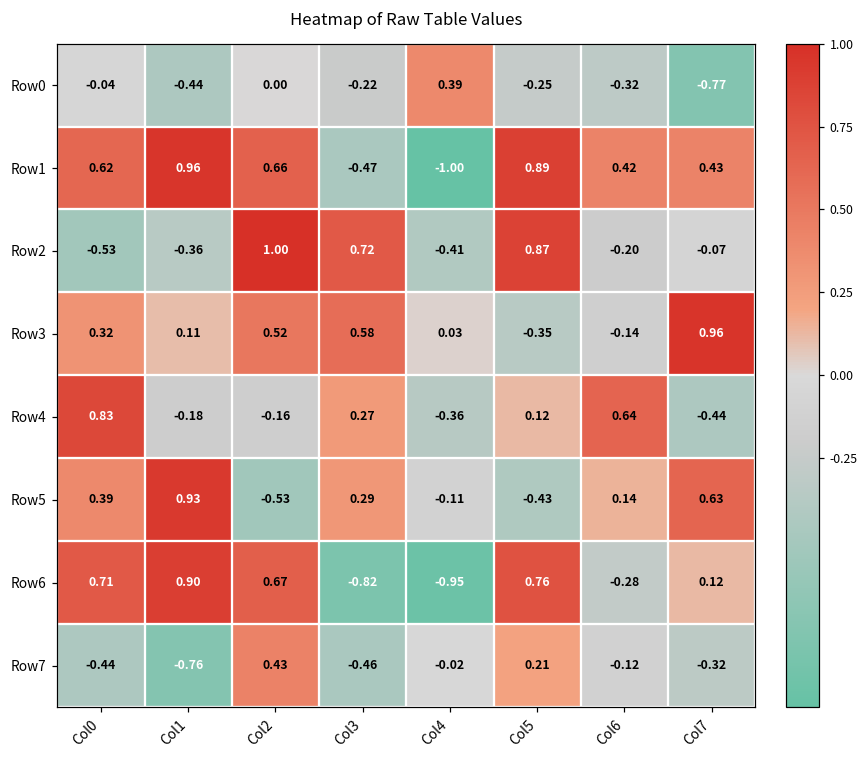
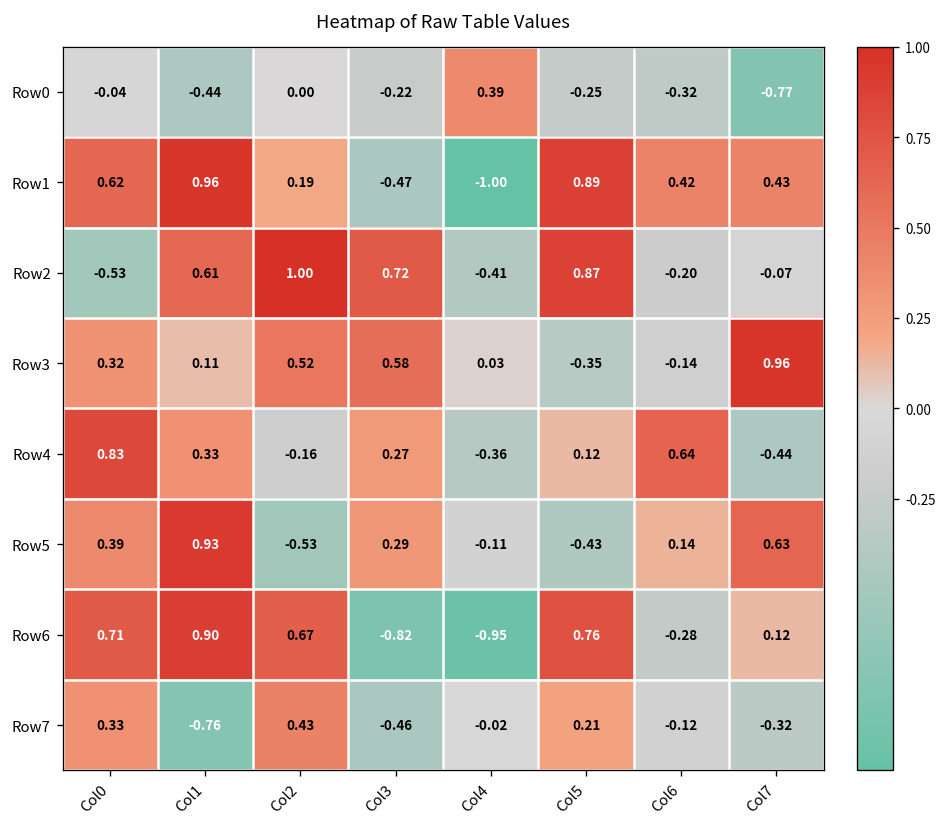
  {
    "Row0": {
      "Col0": -0.04,
      "Col1": -0.44,
      "Col2": 0.00,
      "Col3": -0.22,
      "Col4": 0.39,
      "Col5": -0.25,
      "Col6": -0.32,
      "Col7": -0.77
    },
    "Row1": {
      "Col0": 0.62,
      "Col1": 0.96,
-     "Col2": 0.66,
+     "Col2": 0.19,
      "Col3": -0.47,
      "Col4": -1.00,
      "Col5": 0.89,
      "Col6": 0.42,
      "Col7": 0.43
    },
    "Row2": {
      "Col0": -0.53,
-     "Col1": -0.36,
+     "Col1": 0.61,
      "Col2": 1.00,
      "Col3": 0.72,
      "Col4": -0.41,
      "Col5": 0.87,
      "Col6": -0.20,
      "Col7": -0.07
    },
    "Row3": {
      "Col0": 0.32,
      "Col1": 0.11,
      "Col2": 0.52,
      "Col3": 0.58,
      "Col4": 0.03,
      "Col5": -0.35,
      "Col6": -0.14,
      "Col7": 0.96
    },
    "Row4": {
      "Col0": 0.83,
-     "Col1": -0.18,
+     "Col1": 0.33,
      "Col2": -0.16,
      "Col3": 0.27,
      "Col4": -0.36,
      "Col5": 0.12,
      "Col6": 0.64,
      "Col7": -0.44
    },
    "Row5": {
      "Col0": 0.39,
      "Col1": 0.93,
      "Col2": -0.53,
      "Col3": 0.29,
      "Col4": -0.11,
      "Col5": -0.43,
      "Col6": 0.14,
      "Col7": 0.63
    },
    "Row6": {
      "Col0": 0.71,
      "Col1": 0.90,
      "Col2": 0.67,
      "Col3": -0.82,
      "Col4": -0.95,
      "Col5": 0.76,
      "Col6": -0.28,
      "Col7": 0.12
    },
    "Row7": {
-     "Col0": -0.44,
+     "Col0": 0.33,
      "Col1": -0.76,
      "Col2": 0.43,
      "Col3": -0.46,
      "Col4": -0.02,
      "Col5": 0.21,
      "Col6": -0.12,
      "Col7": -0.32
    }
  }
